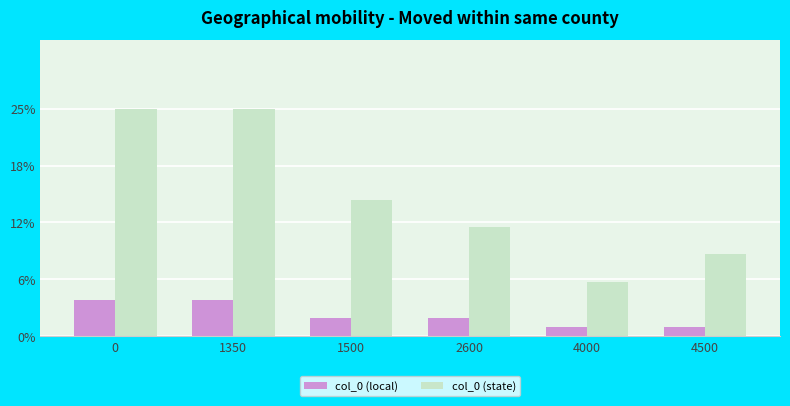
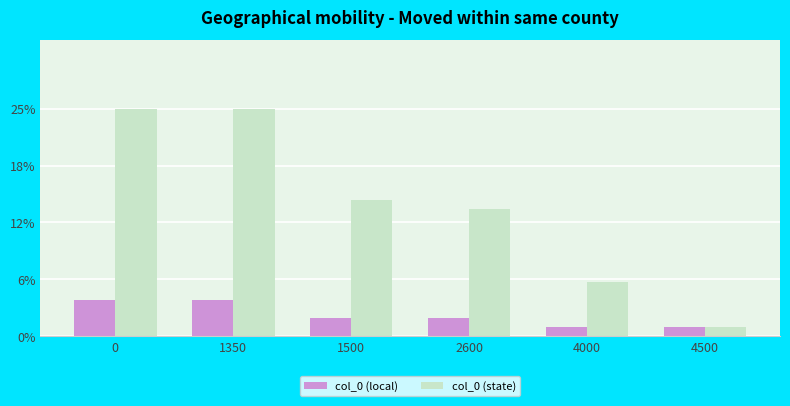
  {
    "col_0 (local)": {
      "0": "4%",
      "1350": "4%",
      "1500": "2%",
      "2600": "2%",
      "4000": "1%",
      "4500": "1%"
    },
    "col_0 (state)": {
      "0": "25%",
      "1350": "25%",
      "1500": "15%",
-     "2600": "12%",
+     "2600": "14%",
      "4000": "6%",
-     "4500": "9%"
+     "4500": "1%"
    }
  }
